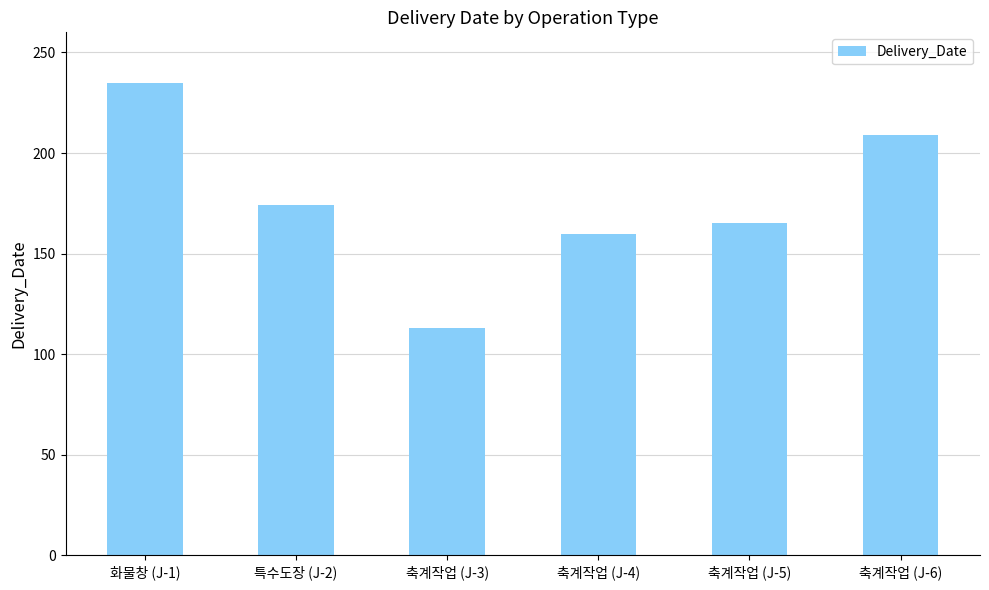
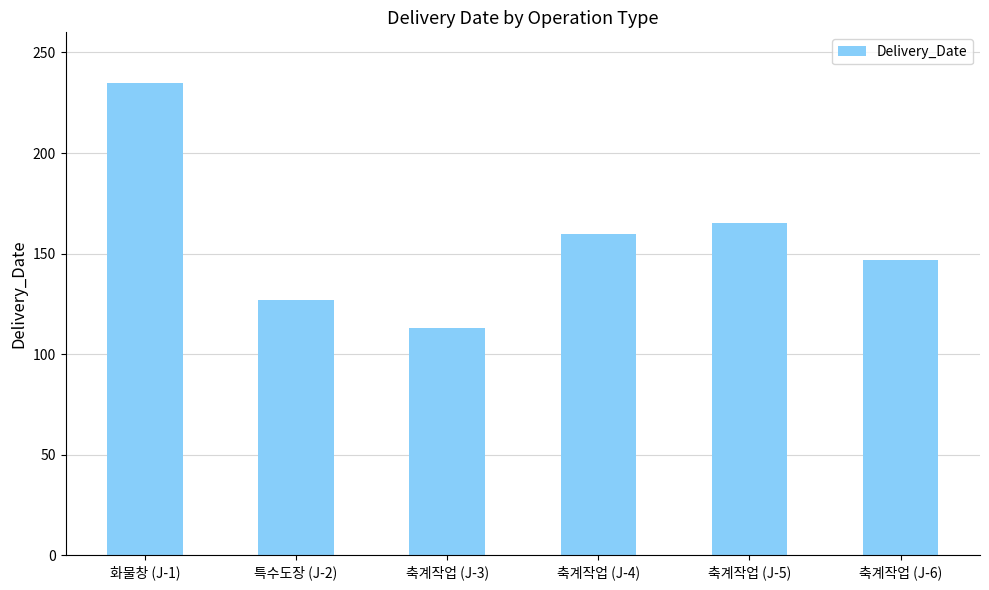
  {
    "화물창 (J-1)": 235,
-   "특수도장 (J-2)": 174,
+   "특수도장 (J-2)": 127,
    "축계작업 (J-3)": 113,
    "축계작업 (J-4)": 160,
    "축계작업 (J-5)": 165,
-   "축계작업 (J-6)": 209
+   "축계작업 (J-6)": 147
  }
